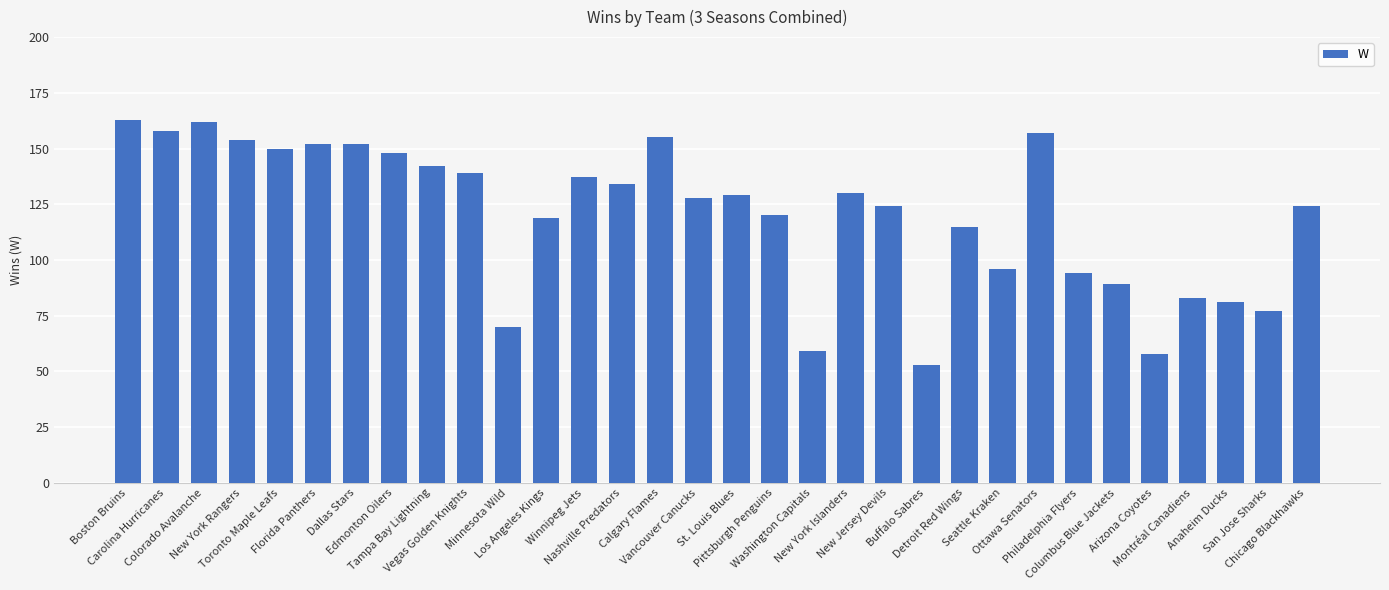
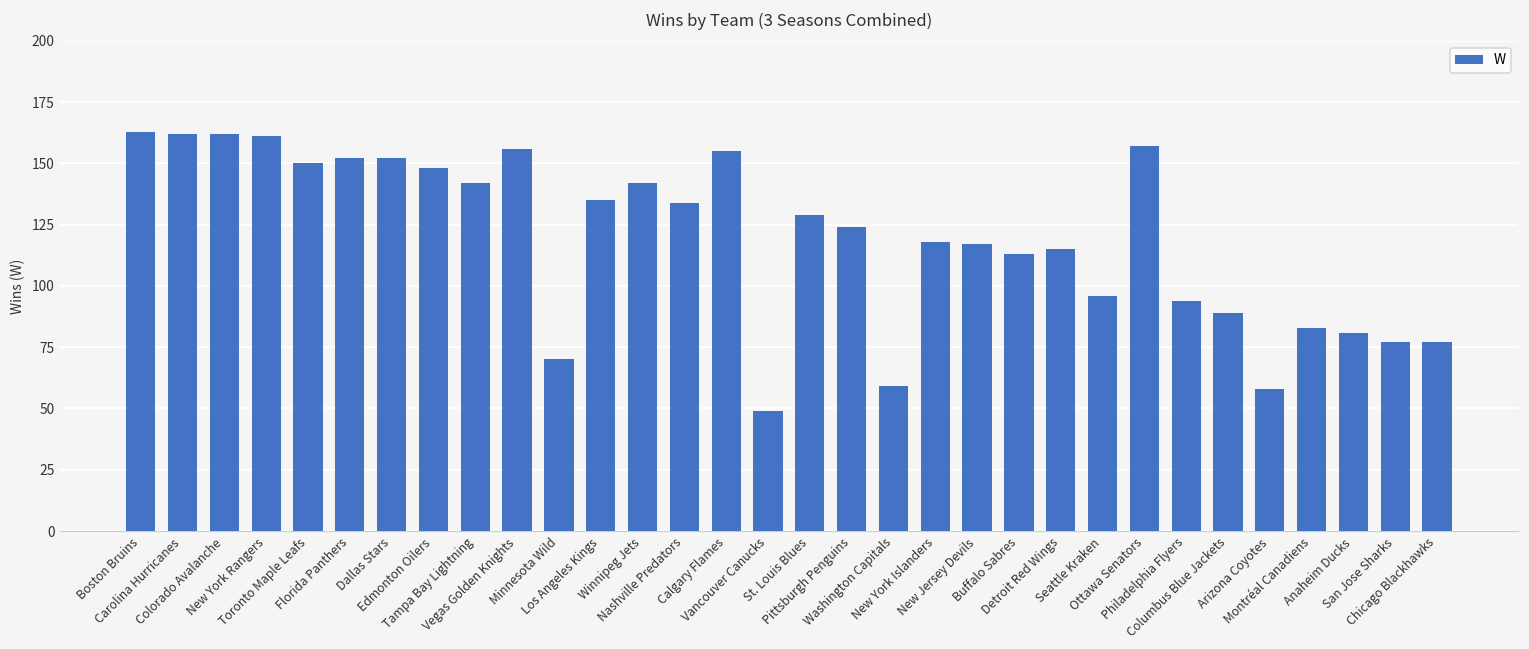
  {
    "Boston Bruins": 163,
-   "Carolina Hurricanes": 158,
+   "Carolina Hurricanes": 162,
    "Colorado Avalanche": 162,
-   "New York Rangers": 154,
+   "New York Rangers": 161,
    "Toronto Maple Leafs": 150,
    "Florida Panthers": 152,
    "Dallas Stars": 152,
    "Edmonton Oilers": 148,
    "Tampa Bay Lightning": 142,
-   "Vegas Golden Knights": 139,
+   "Vegas Golden Knights": 156,
    "Minnesota Wild": 70,
-   "Los Angeles Kings": 119,
-   "Winnipeg Jets": 137,
+   "Los Angeles Kings": 135,
+   "Winnipeg Jets": 142,
    "Nashville Predators": 134,
    "Calgary Flames": 155,
-   "Vancouver Canucks": 128,
+   "Vancouver Canucks": 49,
    "St. Louis Blues": 129,
-   "Pittsburgh Penguins": 120,
+   "Pittsburgh Penguins": 124,
    "Washington Capitals": 59,
-   "New York Islanders": 130,
-   "New Jersey Devils": 124,
-   "Buffalo Sabres": 53,
+   "New York Islanders": 118,
+   "New Jersey Devils": 117,
+   "Buffalo Sabres": 113,
    "Detroit Red Wings": 115,
    "Seattle Kraken": 96,
    "Ottawa Senators": 157,
    "Philadelphia Flyers": 94,
    "Columbus Blue Jackets": 89,
    "Arizona Coyotes": 58,
    "Montréal Canadiens": 83,
    "Anaheim Ducks": 81,
    "San Jose Sharks": 77,
-   "Chicago Blackhawks": 124
+   "Chicago Blackhawks": 77
  }
